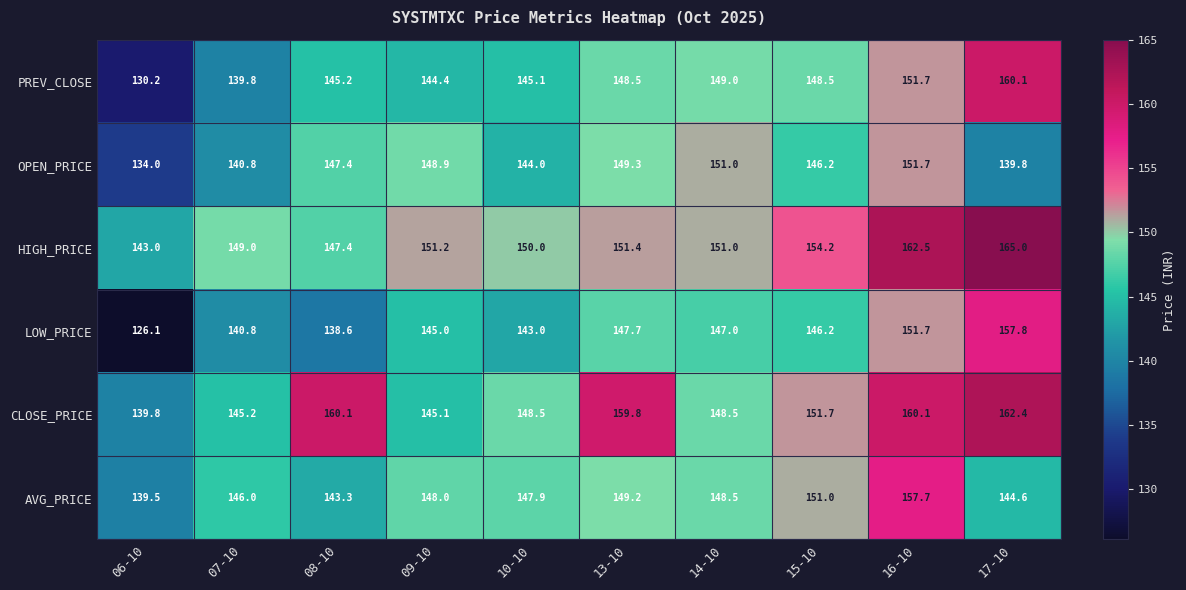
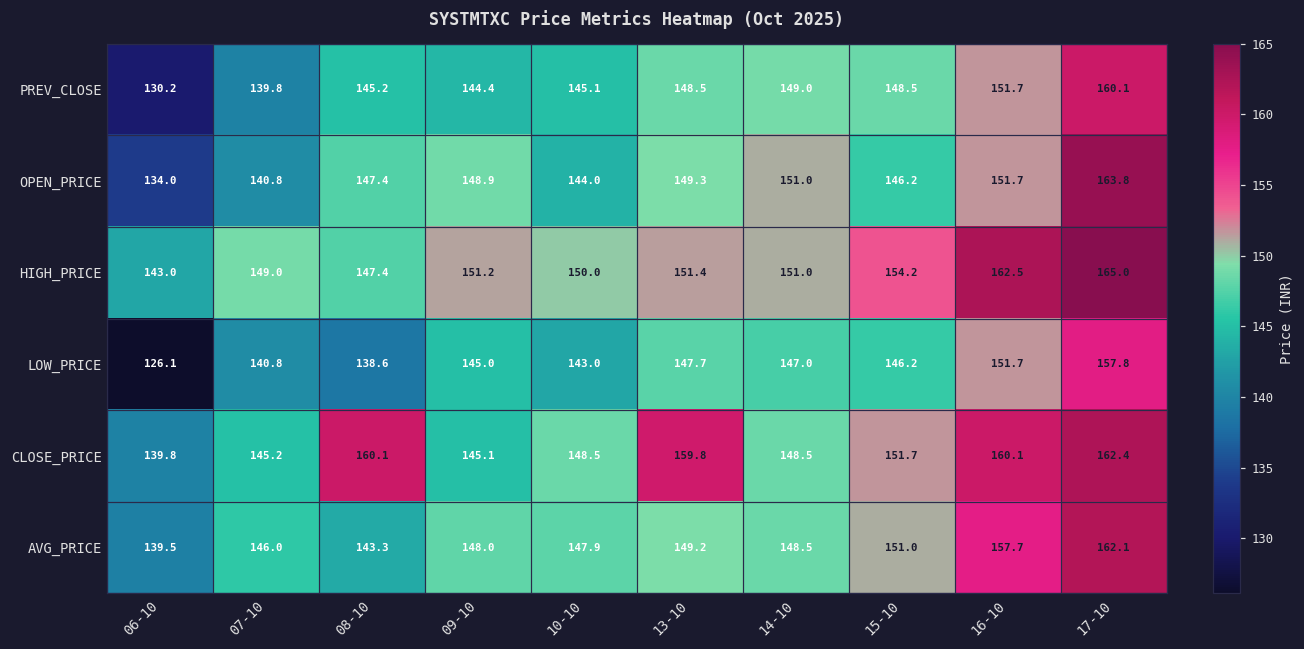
  {
    "PREV_CLOSE": {
      "06-10": 130.2,
      "07-10": 139.8,
      "08-10": 145.2,
      "09-10": 144.4,
      "10-10": 145.1,
      "13-10": 148.5,
      "14-10": 149.0,
      "15-10": 148.5,
      "16-10": 151.7,
      "17-10": 160.1
    },
    "OPEN_PRICE": {
      "06-10": 134.0,
      "07-10": 140.8,
      "08-10": 147.4,
      "09-10": 148.9,
      "10-10": 144.0,
      "13-10": 149.3,
      "14-10": 151.0,
      "15-10": 146.2,
      "16-10": 151.7,
-     "17-10": 139.8
+     "17-10": 163.8
    },
    "HIGH_PRICE": {
      "06-10": 143.0,
      "07-10": 149.0,
      "08-10": 147.4,
      "09-10": 151.2,
      "10-10": 150.0,
      "13-10": 151.4,
      "14-10": 151.0,
      "15-10": 154.2,
      "16-10": 162.5,
      "17-10": 165.0
    },
    "LOW_PRICE": {
      "06-10": 126.1,
      "07-10": 140.8,
      "08-10": 138.6,
      "09-10": 145.0,
      "10-10": 143.0,
      "13-10": 147.7,
      "14-10": 147.0,
      "15-10": 146.2,
      "16-10": 151.7,
      "17-10": 157.8
    },
    "CLOSE_PRICE": {
      "06-10": 139.8,
      "07-10": 145.2,
      "08-10": 160.1,
      "09-10": 145.1,
      "10-10": 148.5,
      "13-10": 159.8,
      "14-10": 148.5,
      "15-10": 151.7,
      "16-10": 160.1,
      "17-10": 162.4
    },
    "AVG_PRICE": {
      "06-10": 139.5,
      "07-10": 146.0,
      "08-10": 143.3,
      "09-10": 148.0,
      "10-10": 147.9,
      "13-10": 149.2,
      "14-10": 148.5,
      "15-10": 151.0,
      "16-10": 157.7,
-     "17-10": 144.6
+     "17-10": 162.1
    }
  }
